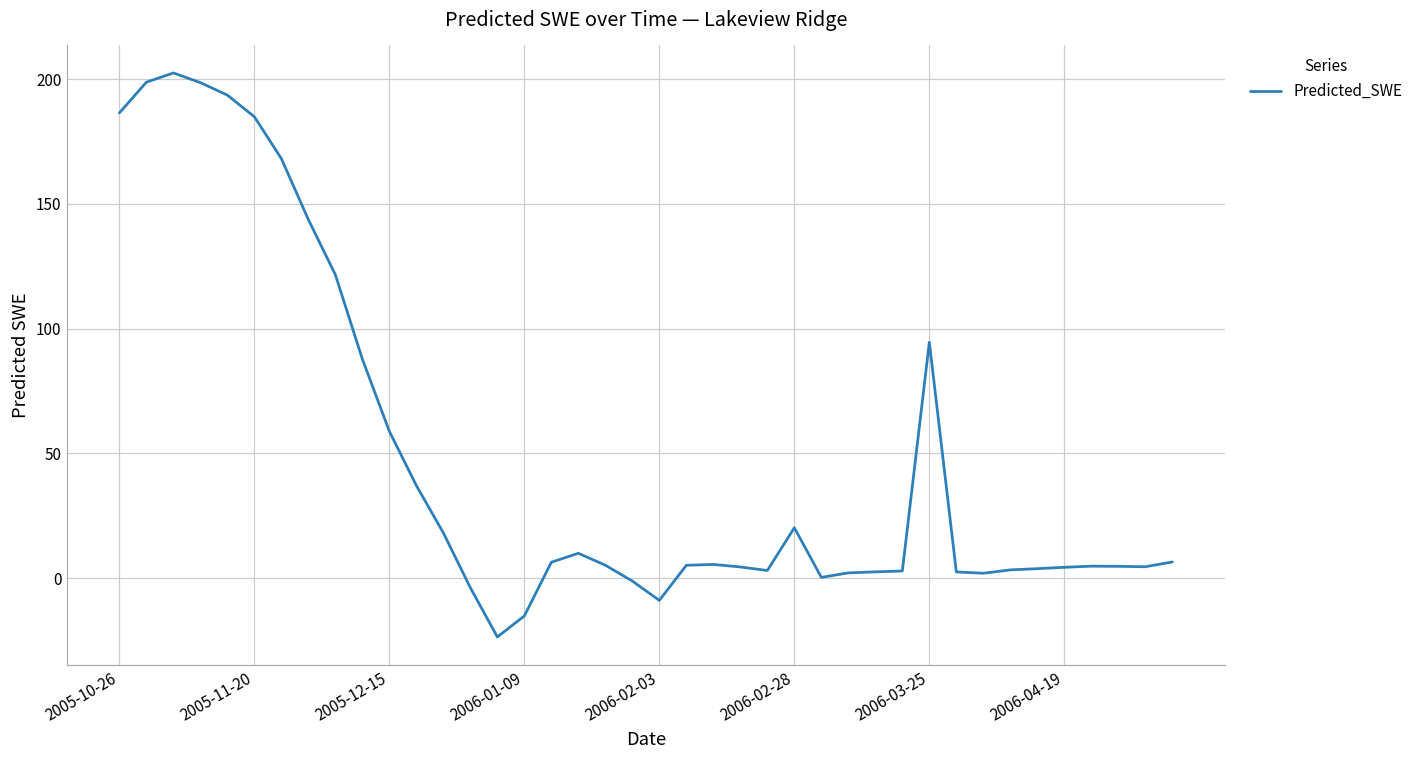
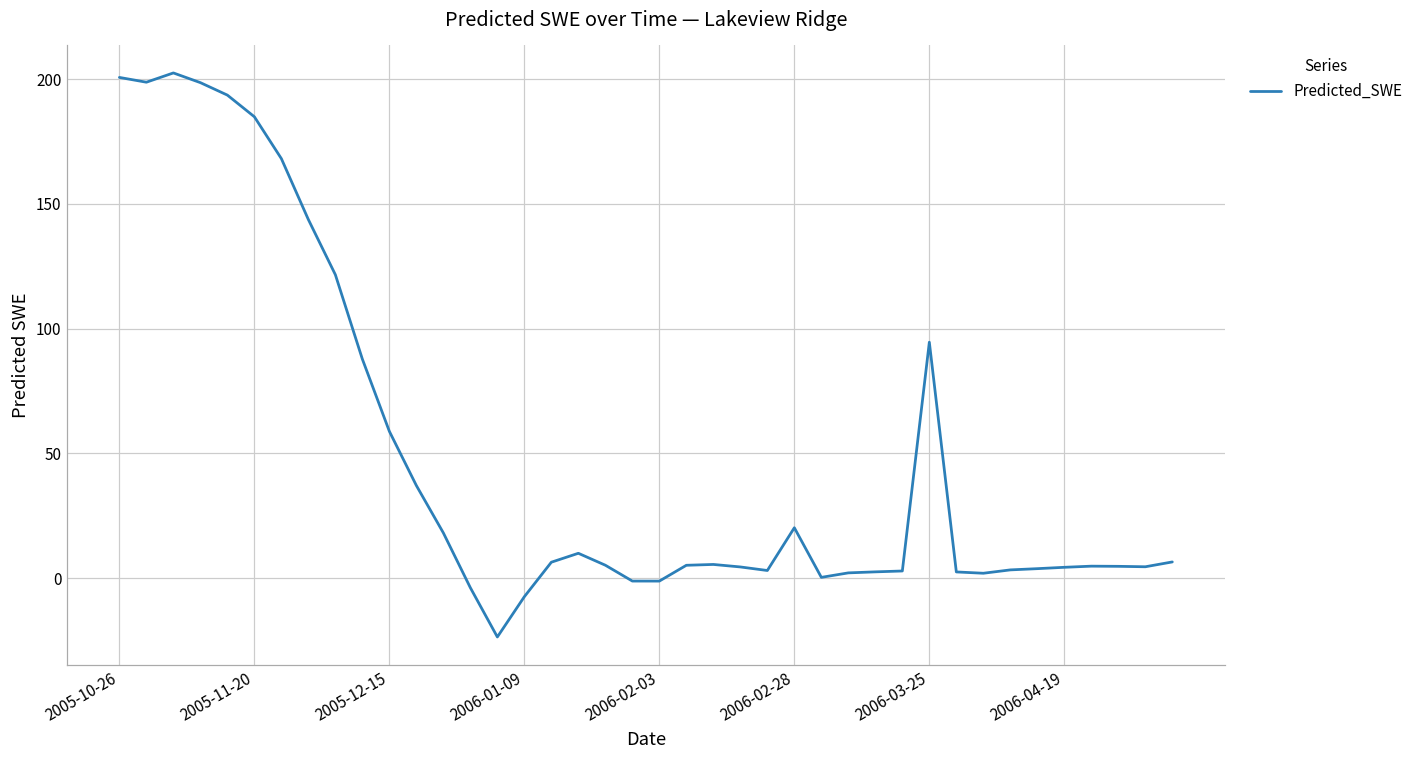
  {
-   "2005-10-26": 186,
+   "2005-10-26": 201,
    "2005-11-20": 185,
    "2005-12-15": 59,
-   "2006-01-09": -15,
-   "2006-02-03": -9,
+   "2006-01-09": -7,
+   "2006-02-03": -1,
    "2006-02-28": 20,
    "2006-03-25": 95,
    "2006-04-19": 4
  }
